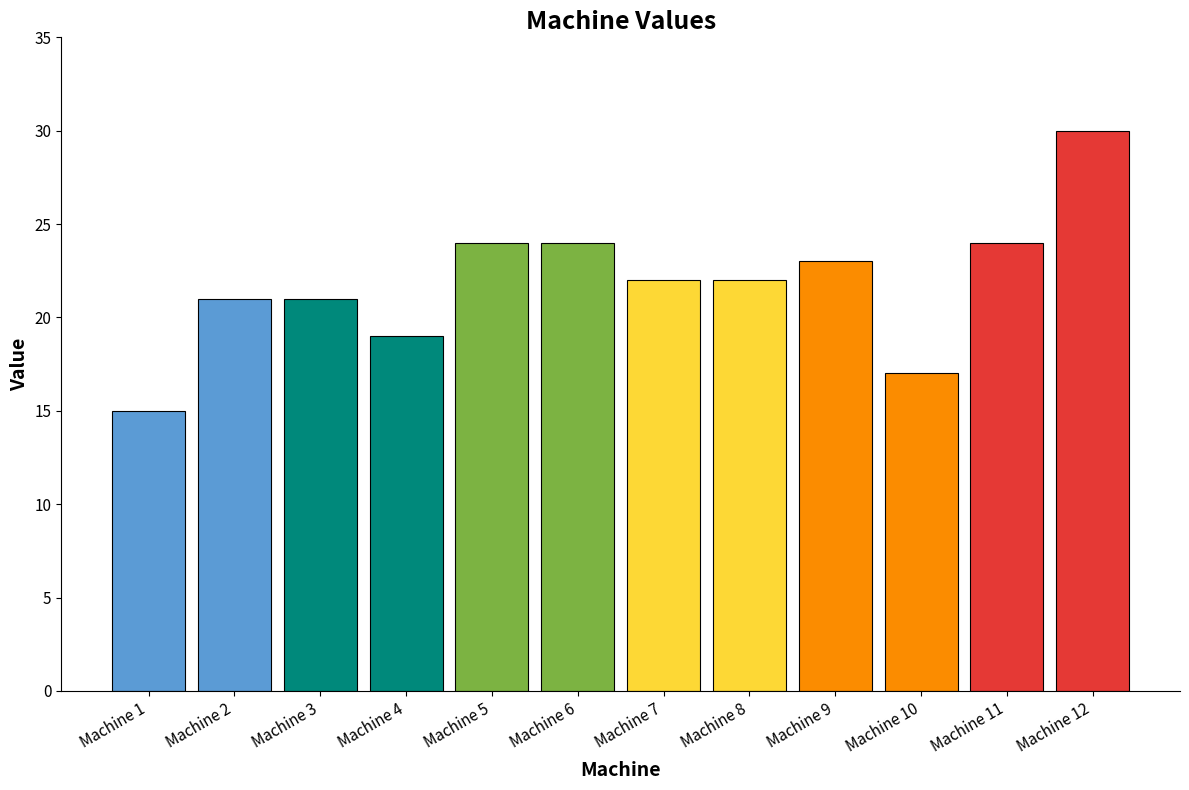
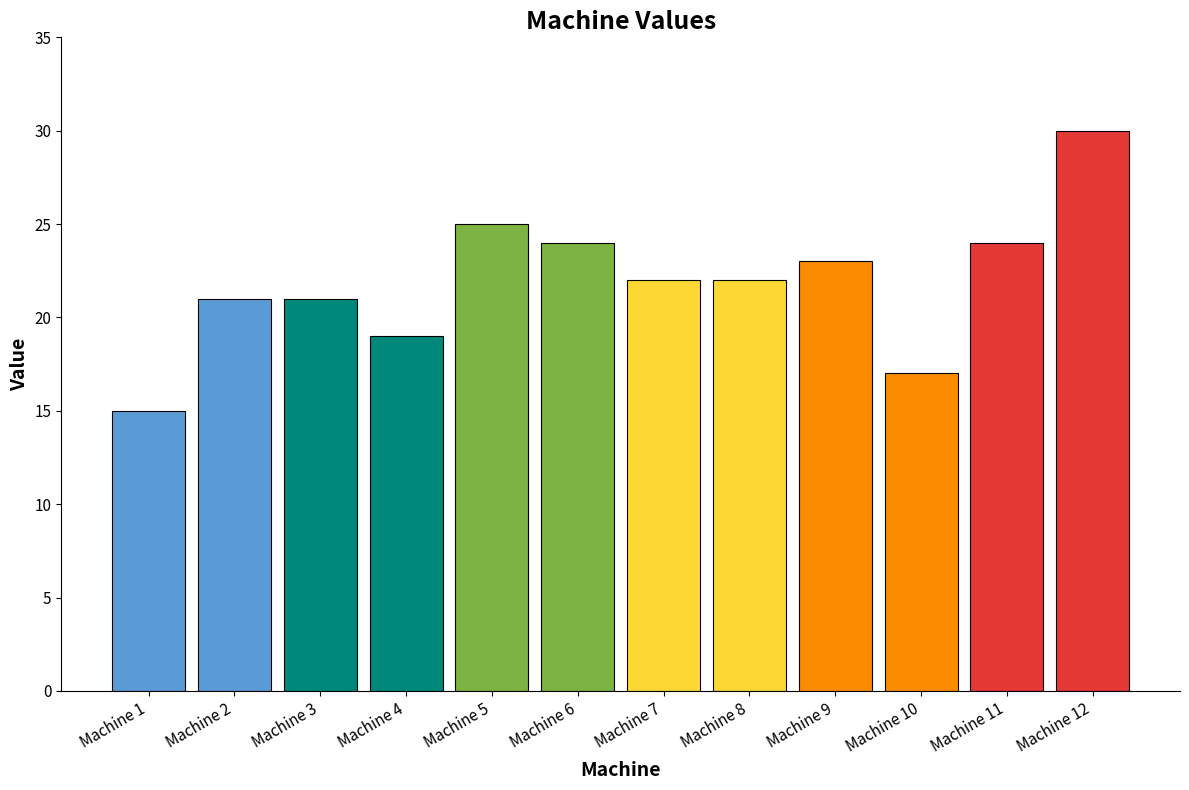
  {
    "Machine 1": 15,
    "Machine 2": 21,
    "Machine 3": 21,
    "Machine 4": 19,
-   "Machine 5": 24,
+   "Machine 5": 25,
    "Machine 6": 24,
    "Machine 7": 22,
    "Machine 8": 22,
    "Machine 9": 23,
    "Machine 10": 17,
    "Machine 11": 24,
    "Machine 12": 30
  }
